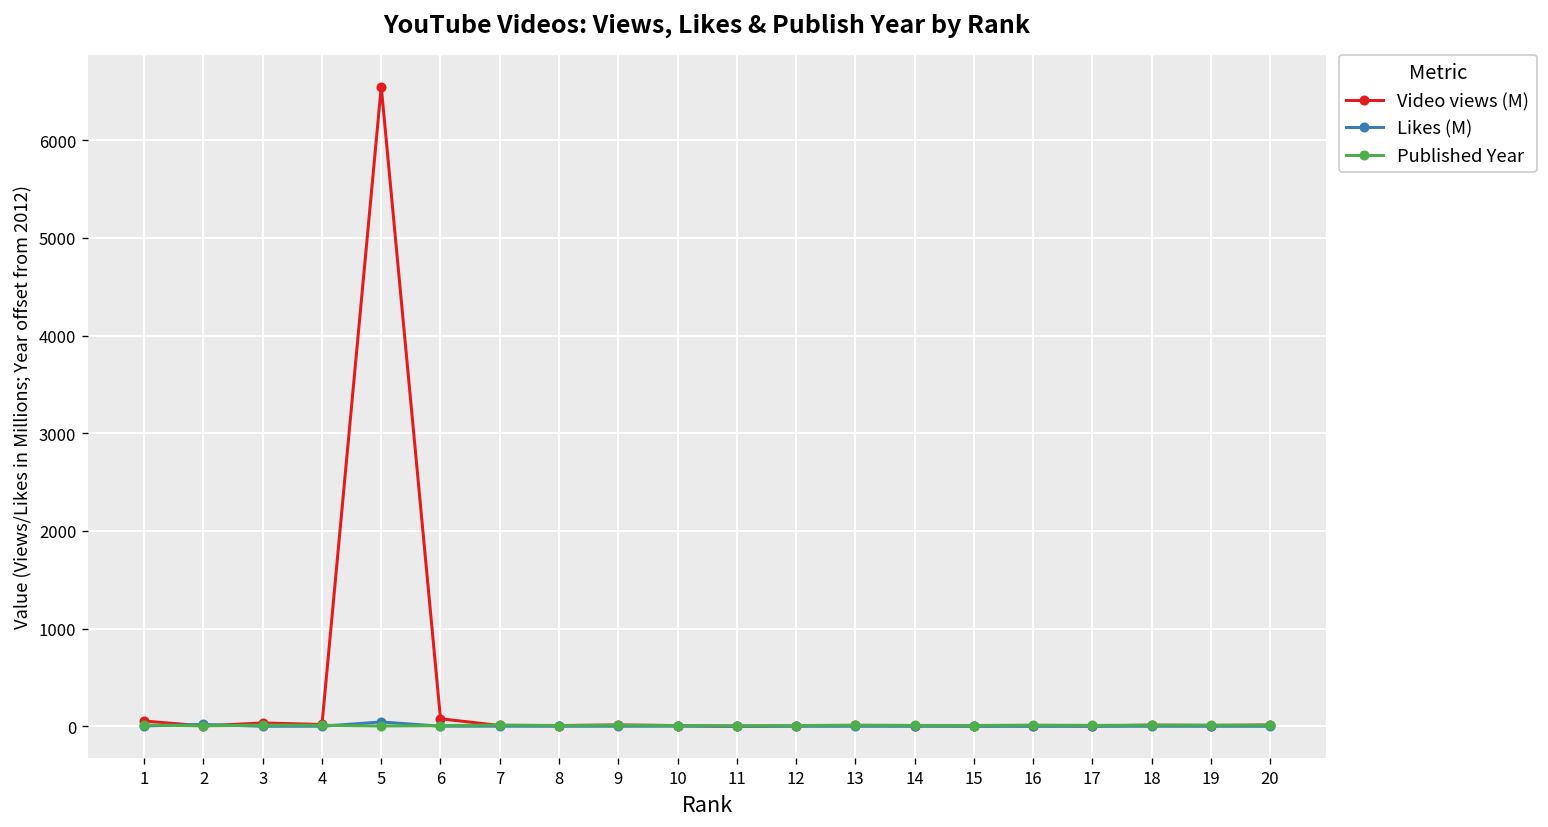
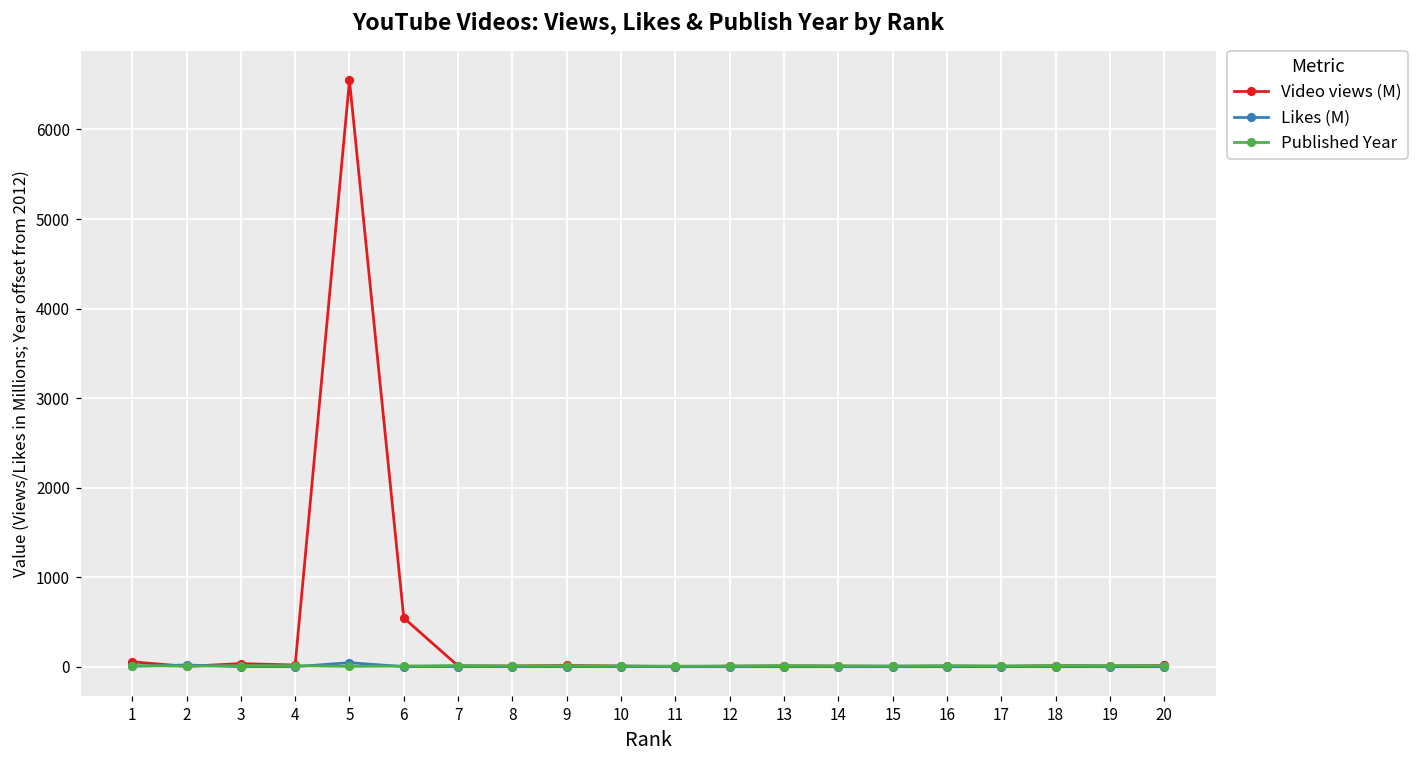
  {
    "Video views (M)": {
      "1": 100,
      "5": 6500,
-     "6": 100
+     "6": 500
    },
    "Likes (M)": {
      "5": 0
    },
    "Published Year": {
      "5": 0
    }
  }
